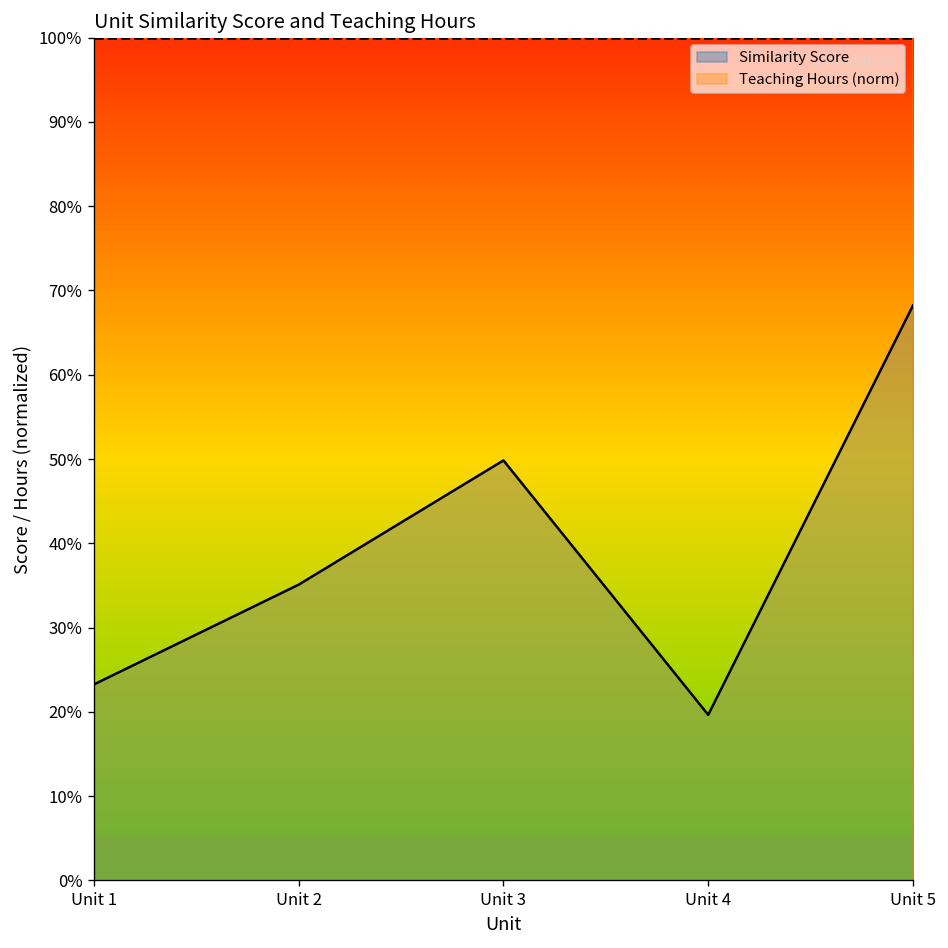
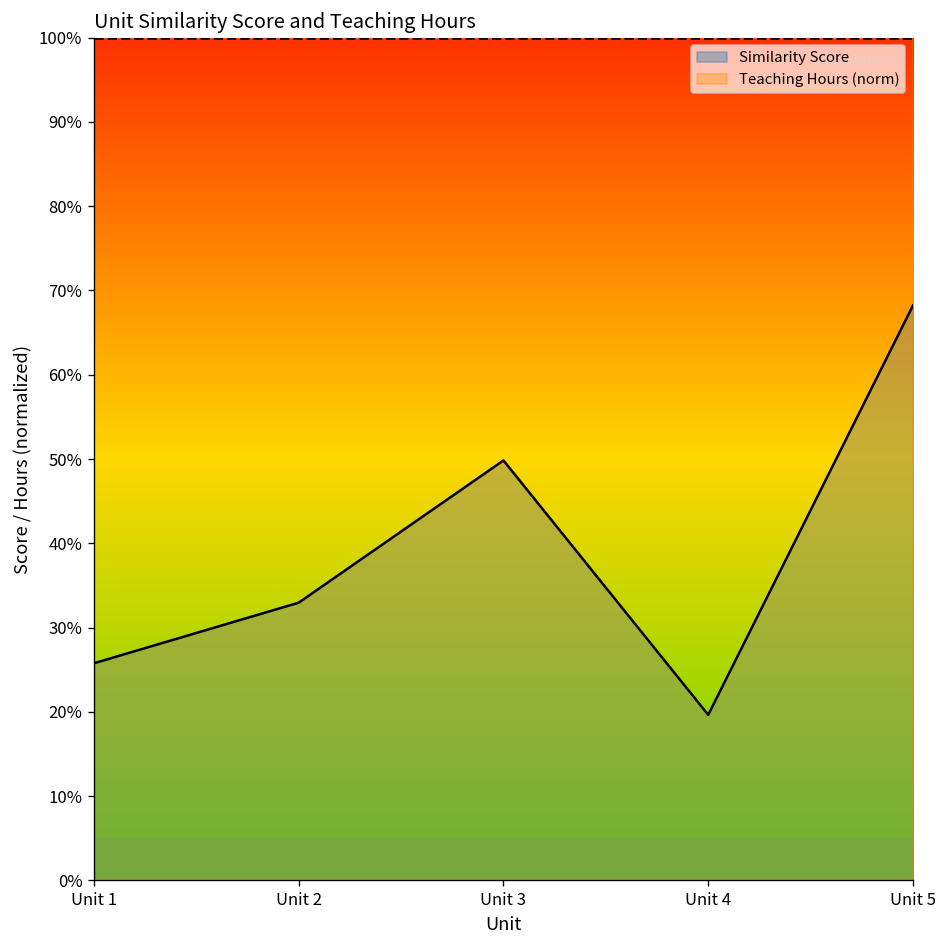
  {
    "Similarity Score": {
-     "Unit 1": "23%",
-     "Unit 2": "35%",
+     "Unit 1": "26%",
+     "Unit 2": "33%",
      "Unit 3": "50%",
      "Unit 4": "20%",
      "Unit 5": "68%"
    },
    "Teaching Hours (norm)": {
      "Unit 1": "100%",
      "Unit 2": "100%",
      "Unit 3": "100%",
      "Unit 4": "100%",
      "Unit 5": "100%"
    }
  }
